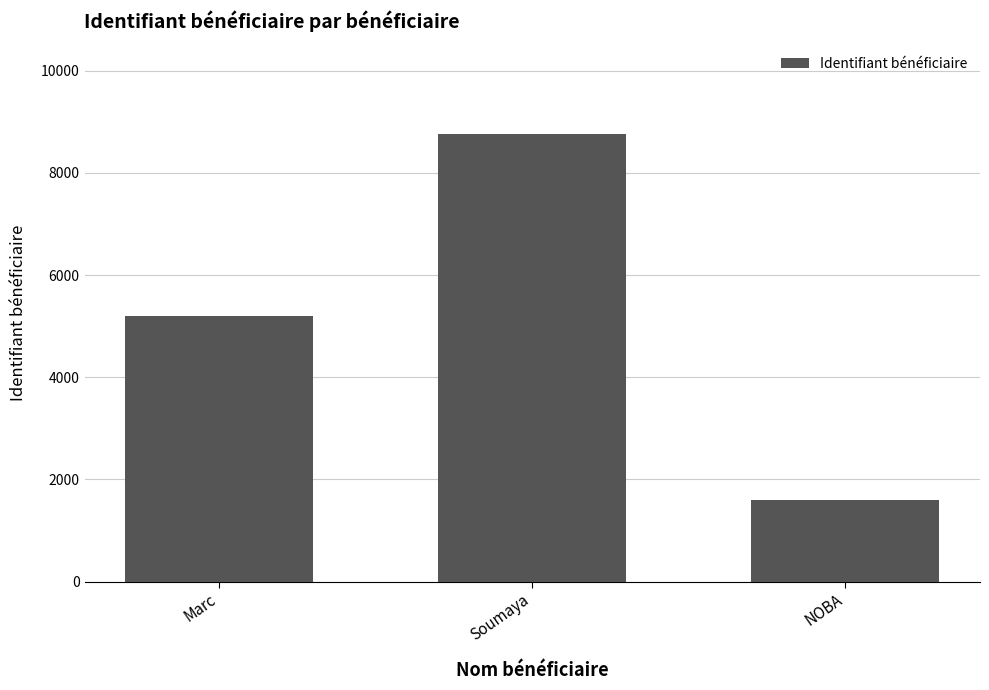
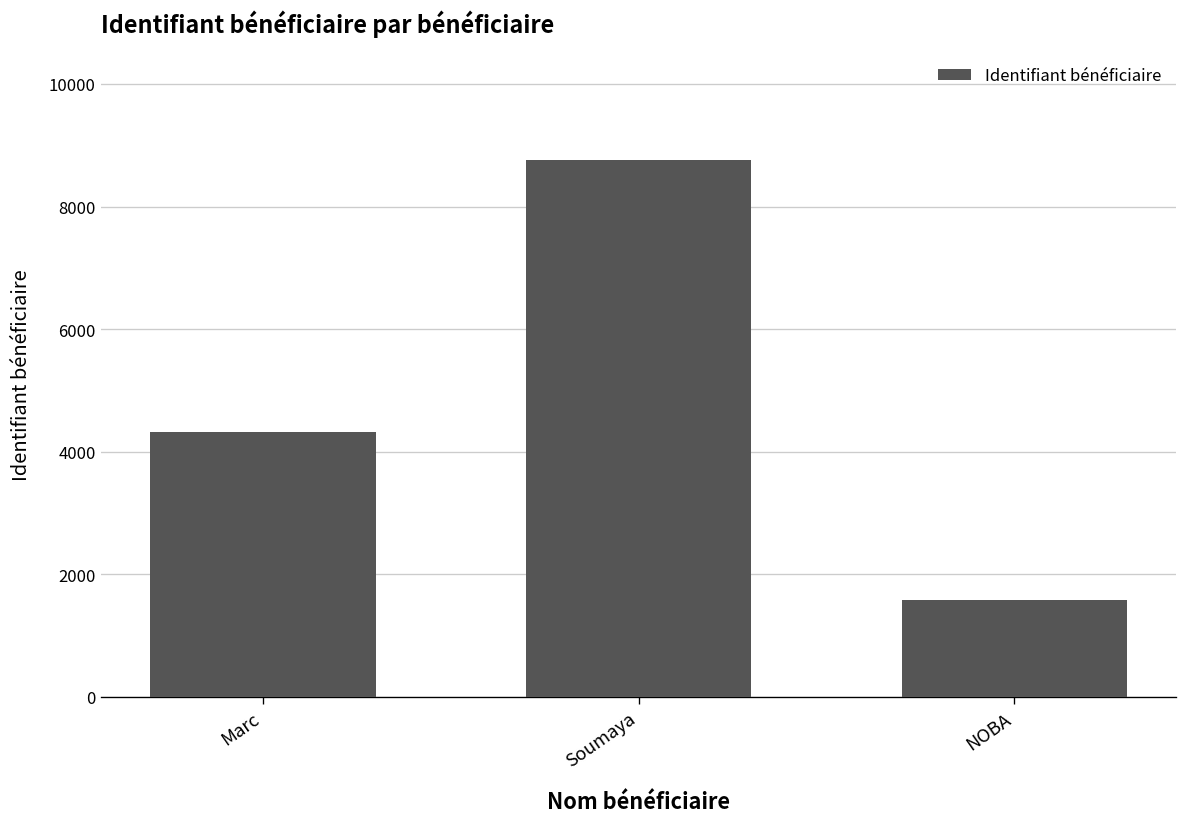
  {
-   "Marc": 5200,
+   "Marc": 4300,
    "Soumaya": 8800,
    "NOBA": 1600
  }
